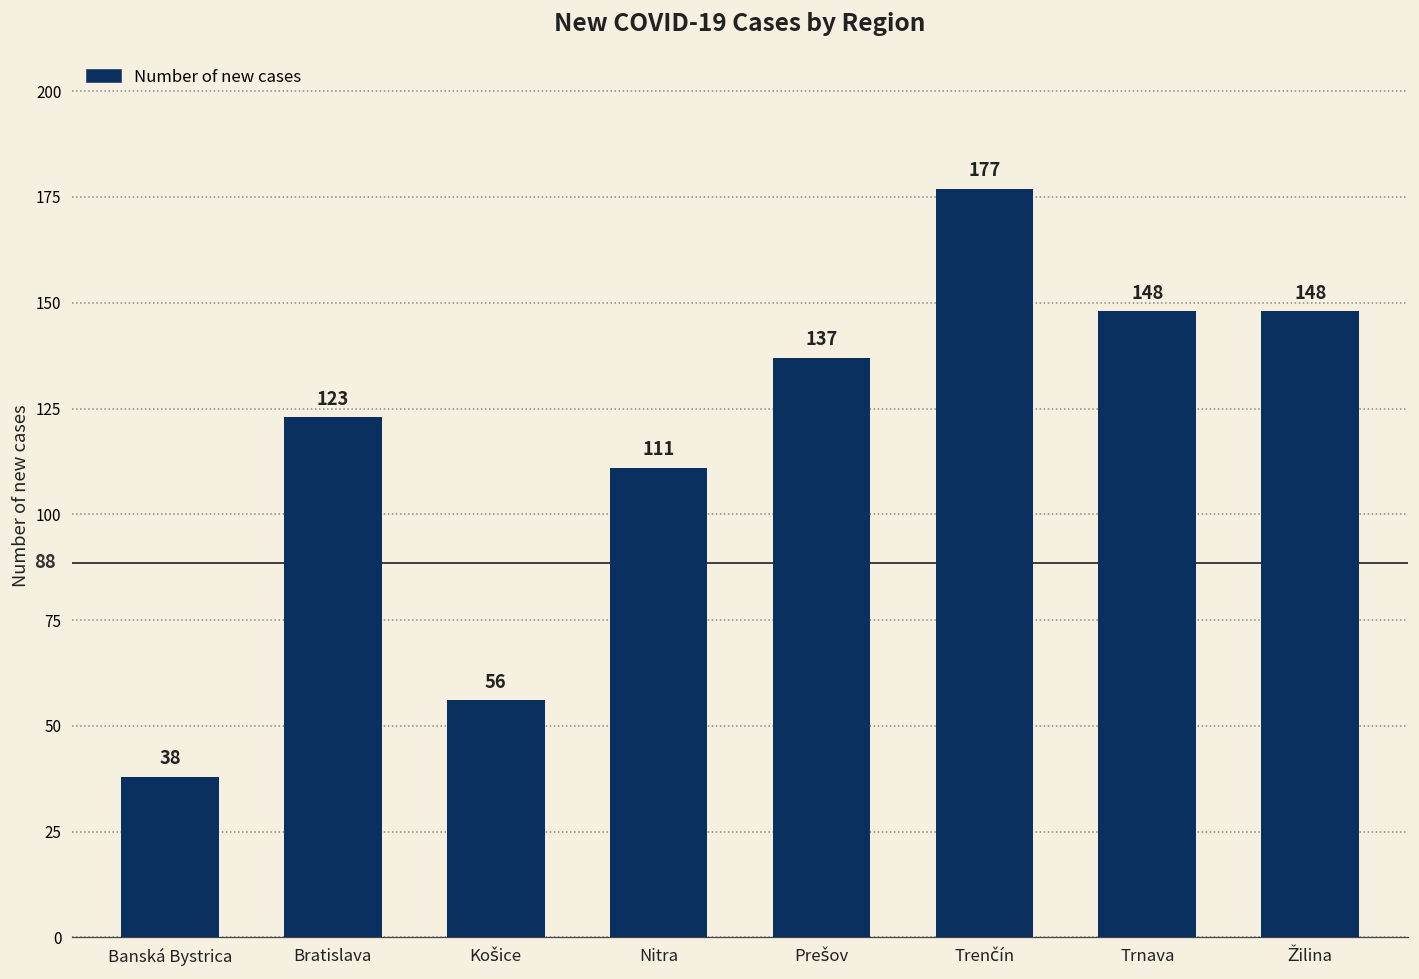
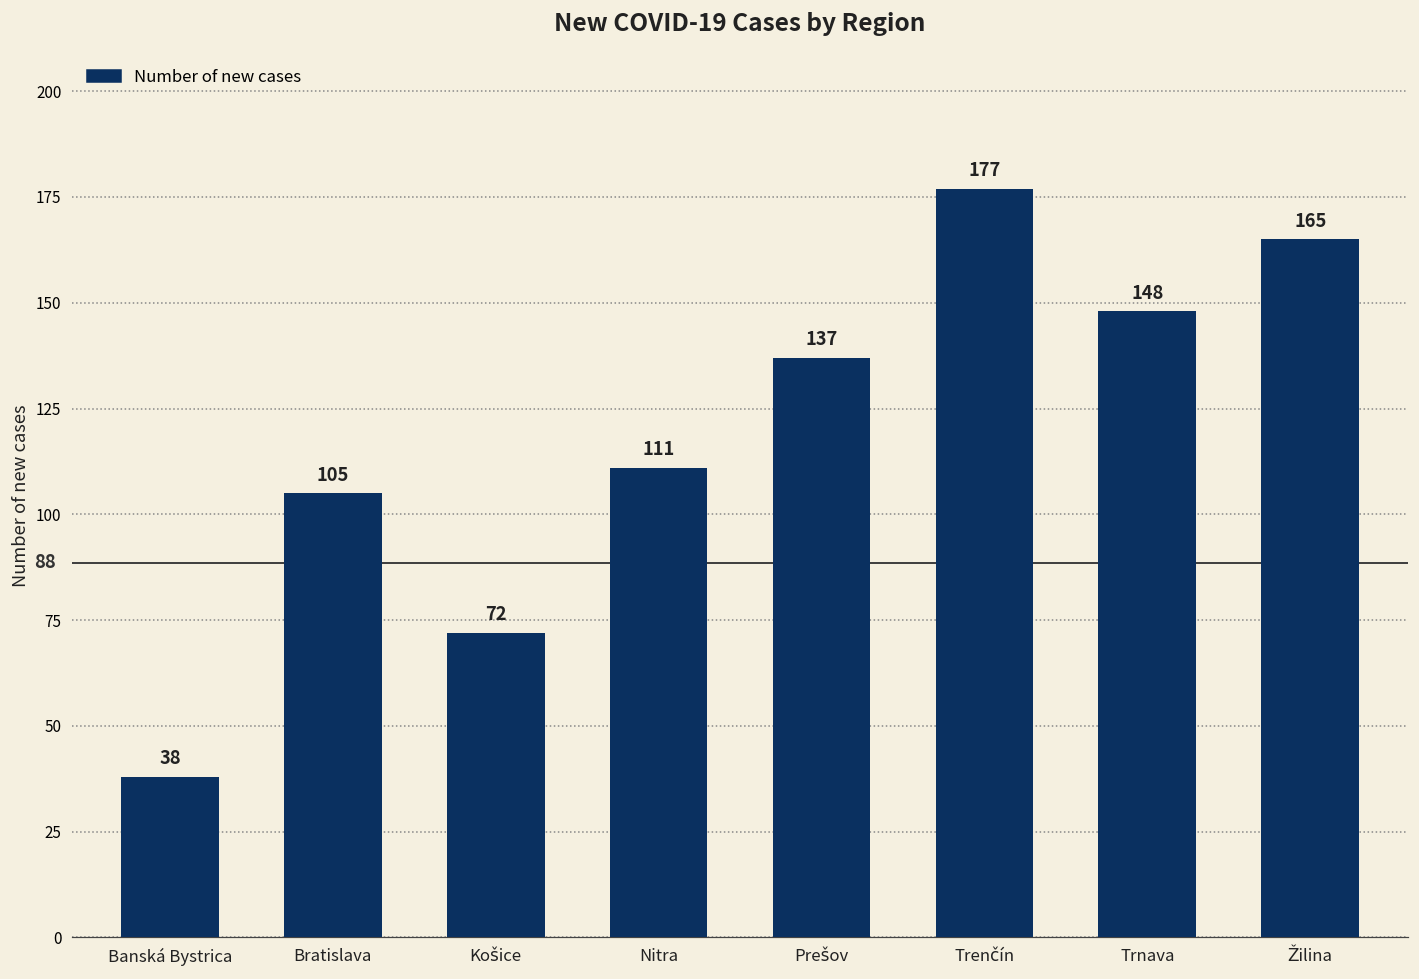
  {
    "Banská Bystrica": 38,
-   "Bratislava": 123,
-   "Košice": 56,
+   "Bratislava": 105,
+   "Košice": 72,
    "Nitra": 111,
    "Prešov": 137,
    "Trenčín": 177,
    "Trnava": 148,
-   "Žilina": 148
+   "Žilina": 165
  }
